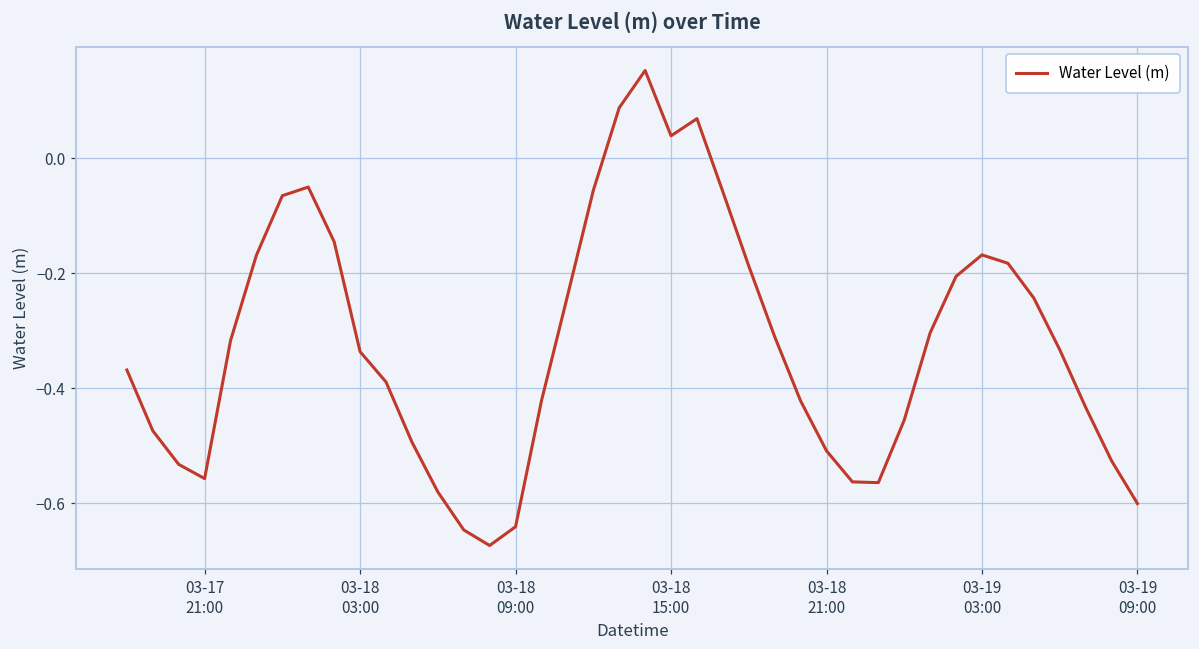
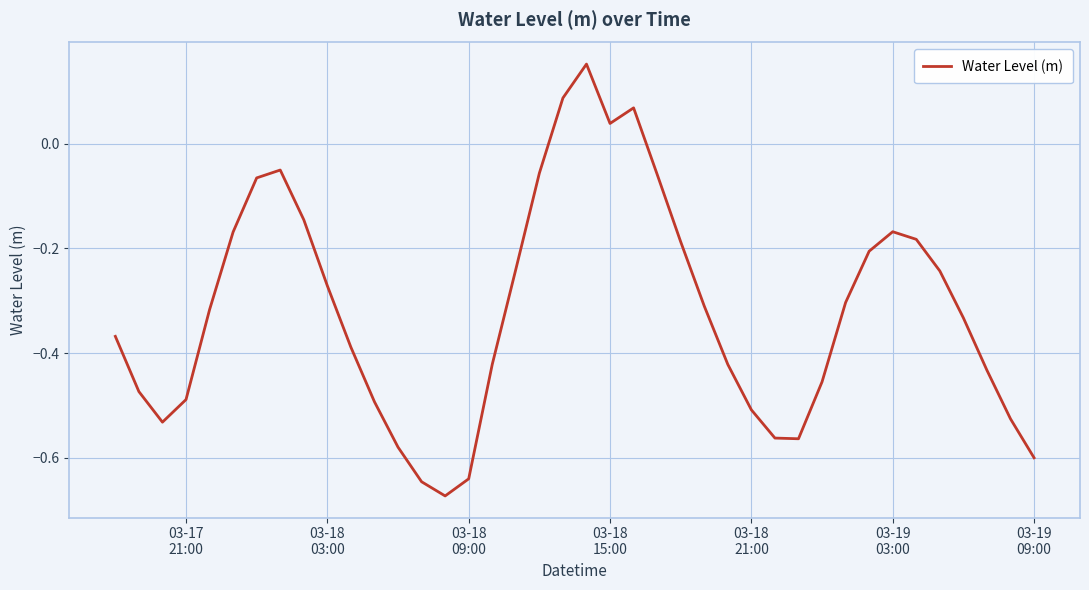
  {
-   "03-17 21:00": -0.56,
-   "03-18 03:00": -0.34,
+   "03-17 21:00": -0.49,
+   "03-18 03:00": -0.27,
    "03-18 09:00": -0.64,
    "03-18 15:00": 0.04,
    "03-18 21:00": -0.51,
    "03-19 03:00": -0.17,
    "03-19 09:00": -0.60
  }
